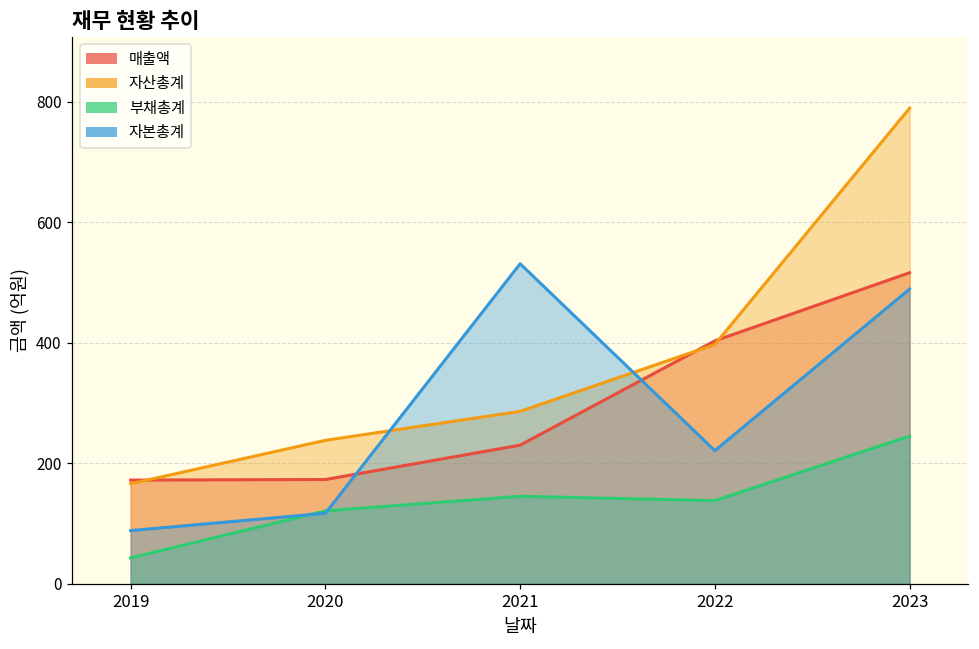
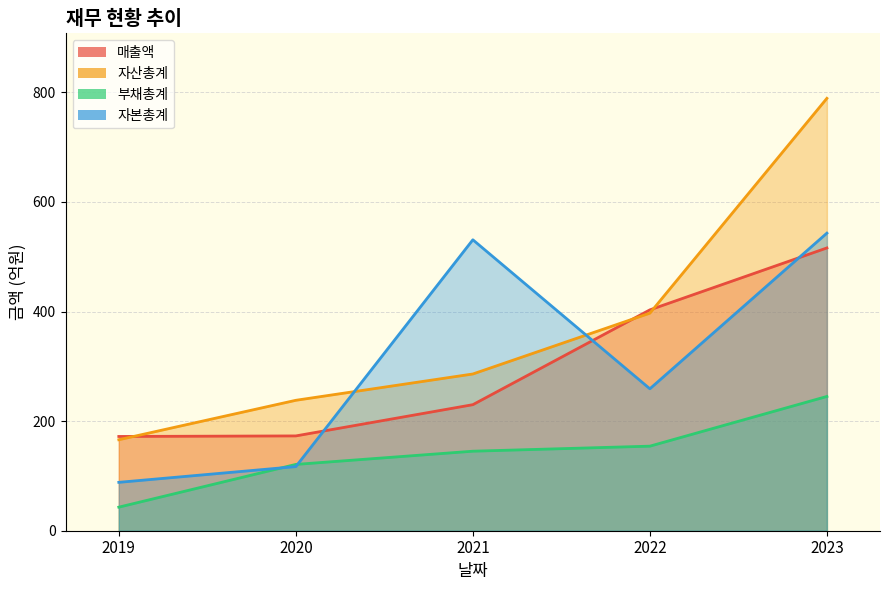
  {
    "부채총계": {
      "2019": 40,
      "2021": 150,
-     "2022": 140,
+     "2022": 150,
      "2023": 250
    },
    "자본총계": {
      "2019": 90,
      "2021": 530,
-     "2022": 220,
-     "2023": 490
+     "2022": 260,
+     "2023": 540
    }
  }
